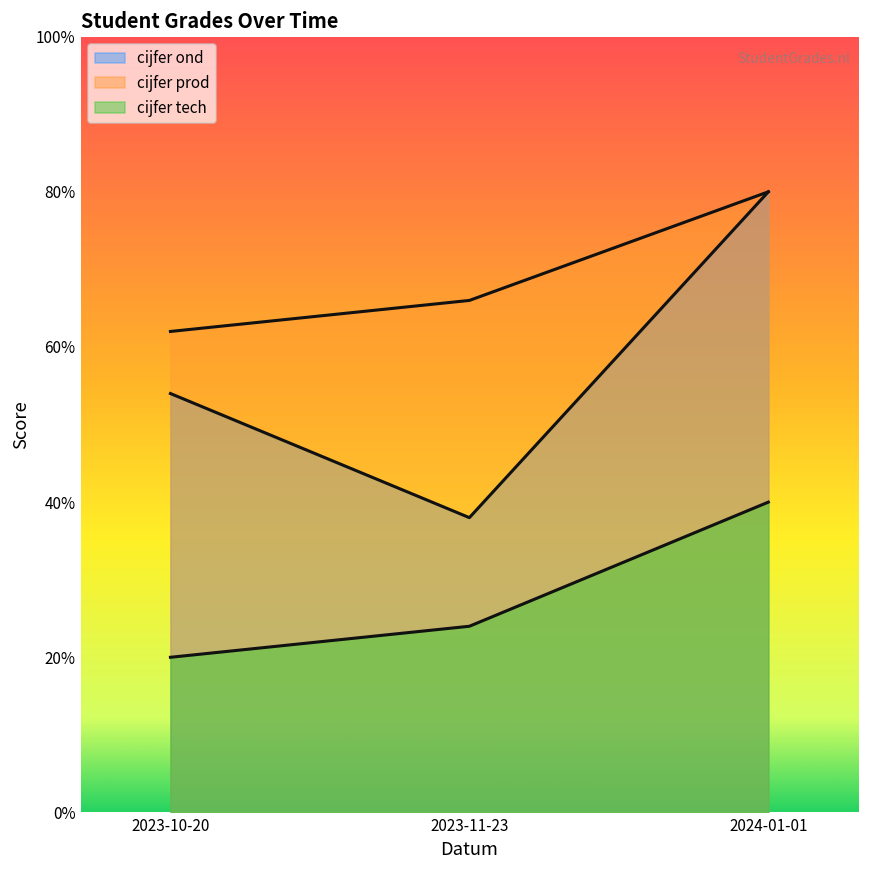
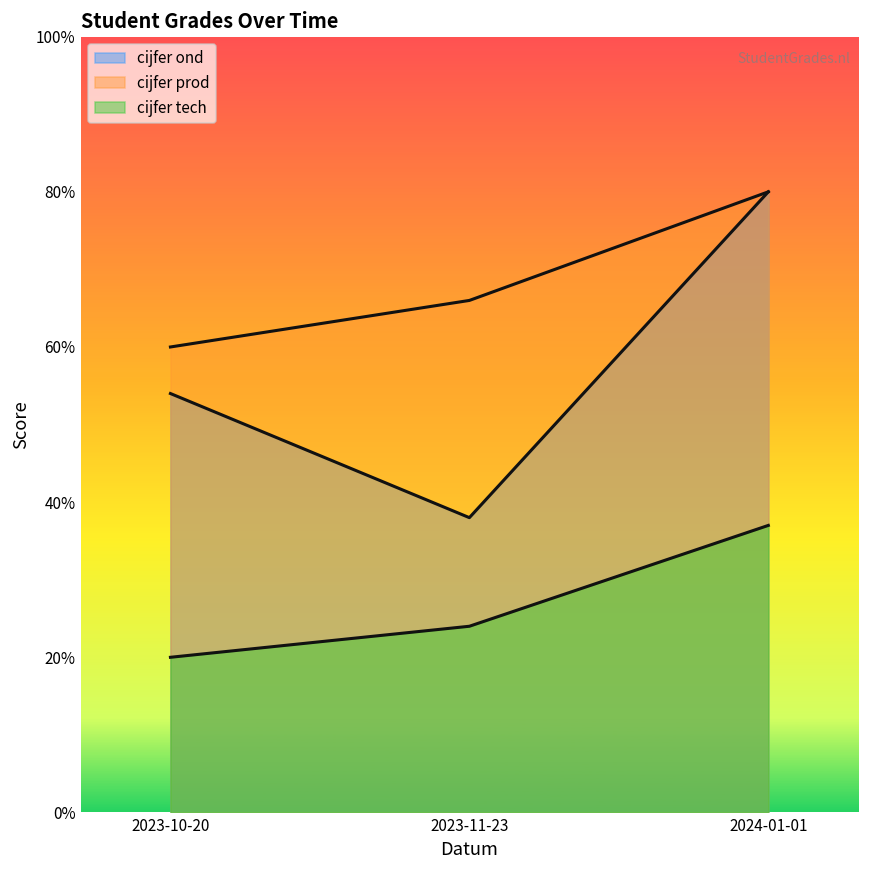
  {
    "cijfer ond": {
      "2023-10-20": "54%",
      "2023-11-23": "38%"
    },
    "cijfer prod": {
-     "2023-10-20": "62%",
+     "2023-10-20": "60%",
      "2023-11-23": "66%"
    },
    "cijfer tech": {
      "2023-10-20": "20%",
      "2023-11-23": "24%",
-     "2024-01-01": "40%"
+     "2024-01-01": "37%"
    }
  }
